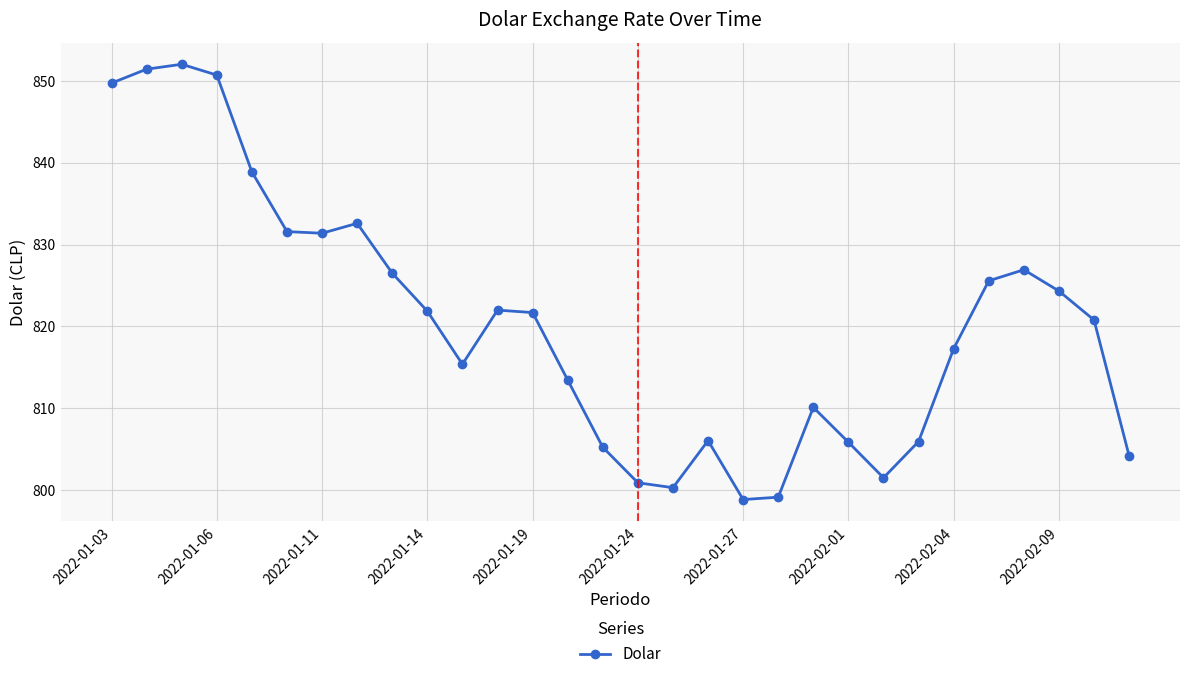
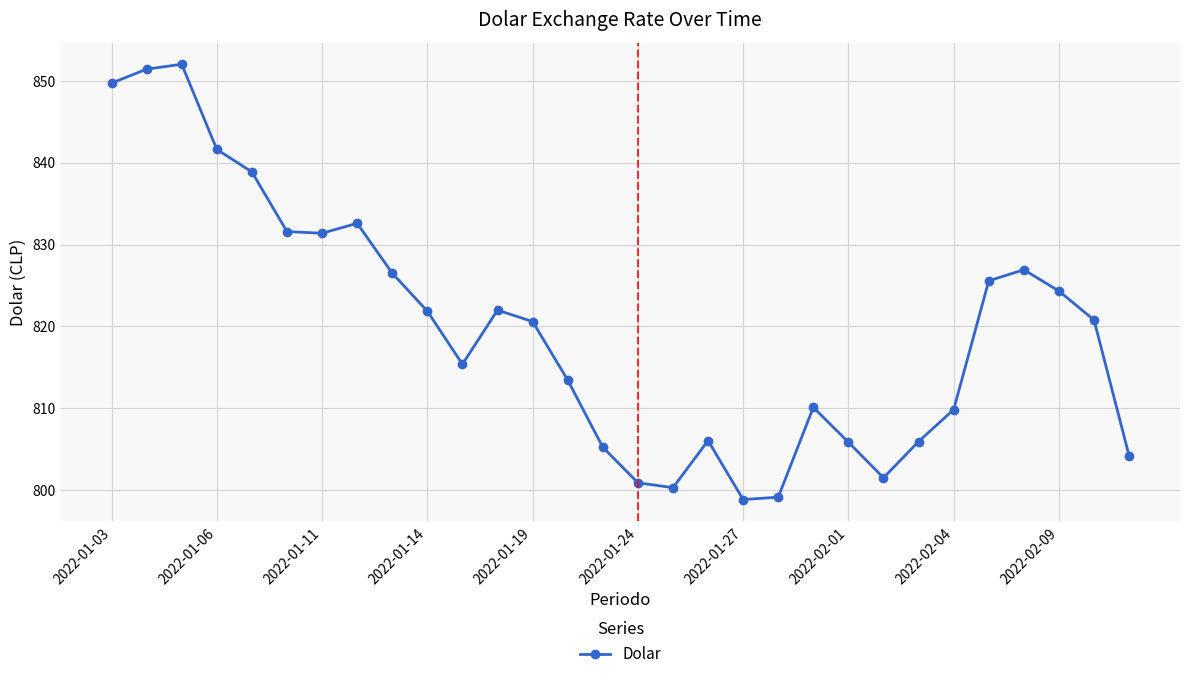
  {
    "2022-01-03": 850,
-   "2022-01-06": 851,
+   "2022-01-06": 842,
    "2022-01-11": 831,
    "2022-01-14": 822,
-   "2022-01-19": 822,
+   "2022-01-19": 821,
    "2022-01-24": 801,
    "2022-01-27": 799,
    "2022-02-01": 806,
-   "2022-02-04": 817,
+   "2022-02-04": 810,
    "2022-02-09": 824
  }
